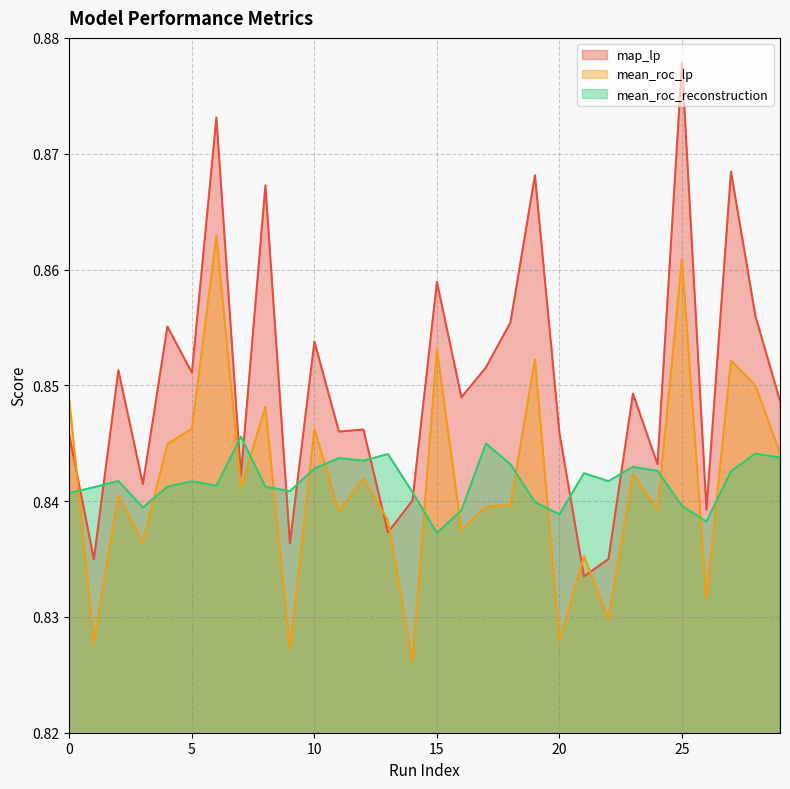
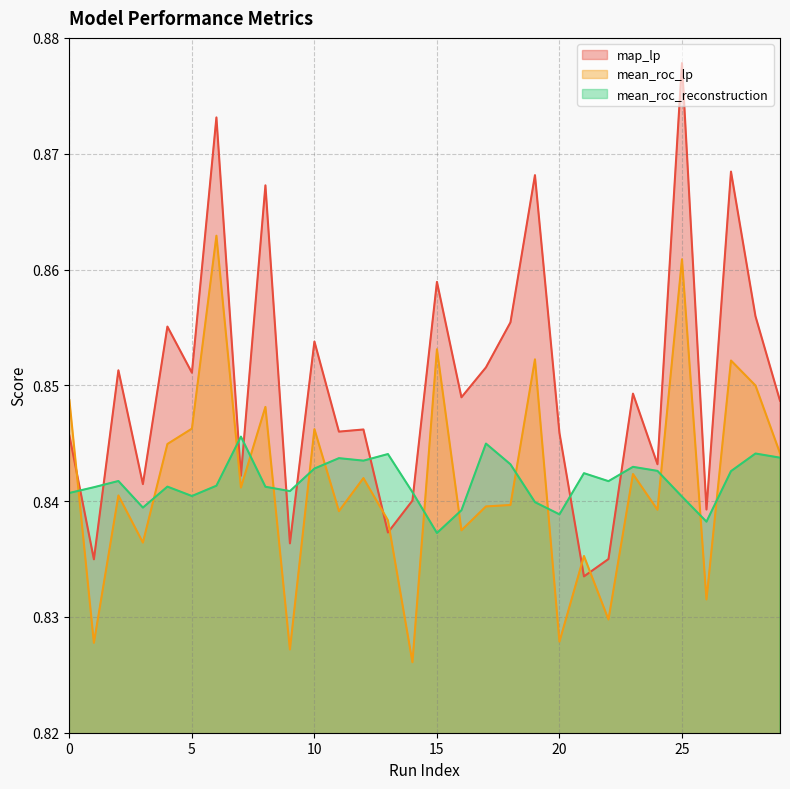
  {
    "mean_roc_reconstruction": {
      "0": 0.8407,
-     "5": 0.8417,
+     "5": 0.8404,
      "10": 0.8428,
      "15": 0.8372,
      "20": 0.8389,
-     "25": 0.8396
+     "25": 0.8404
    }
  }
